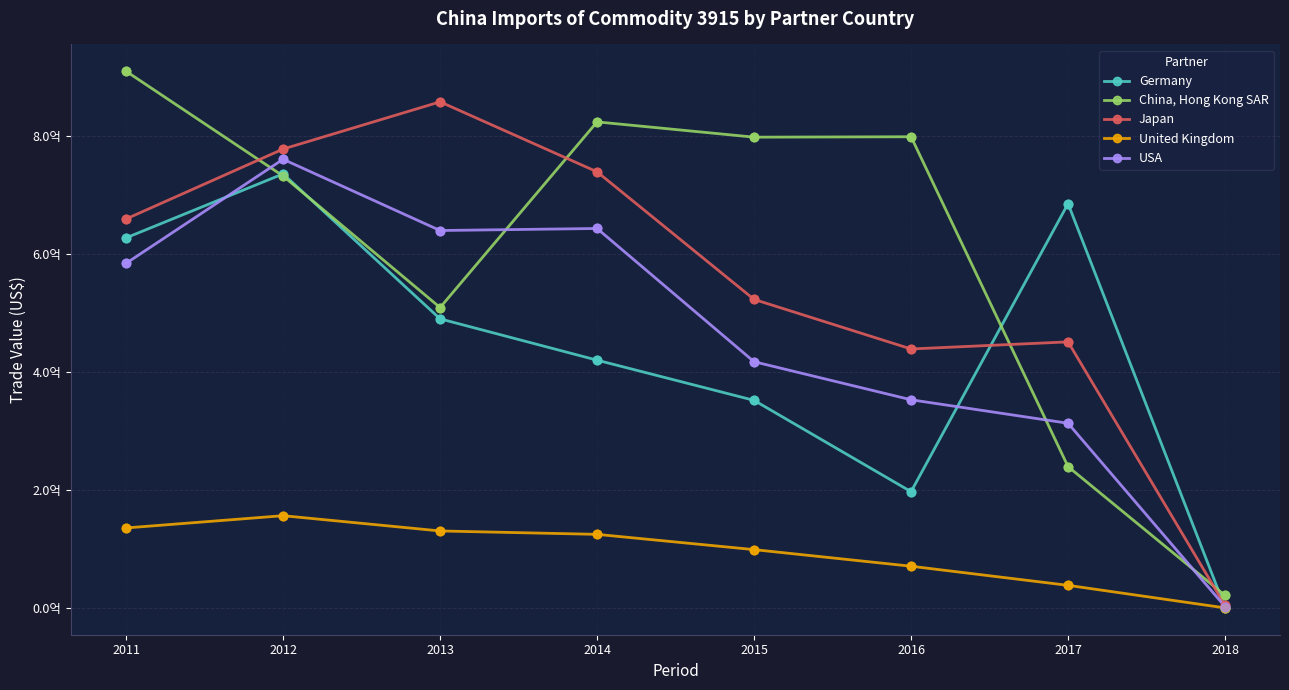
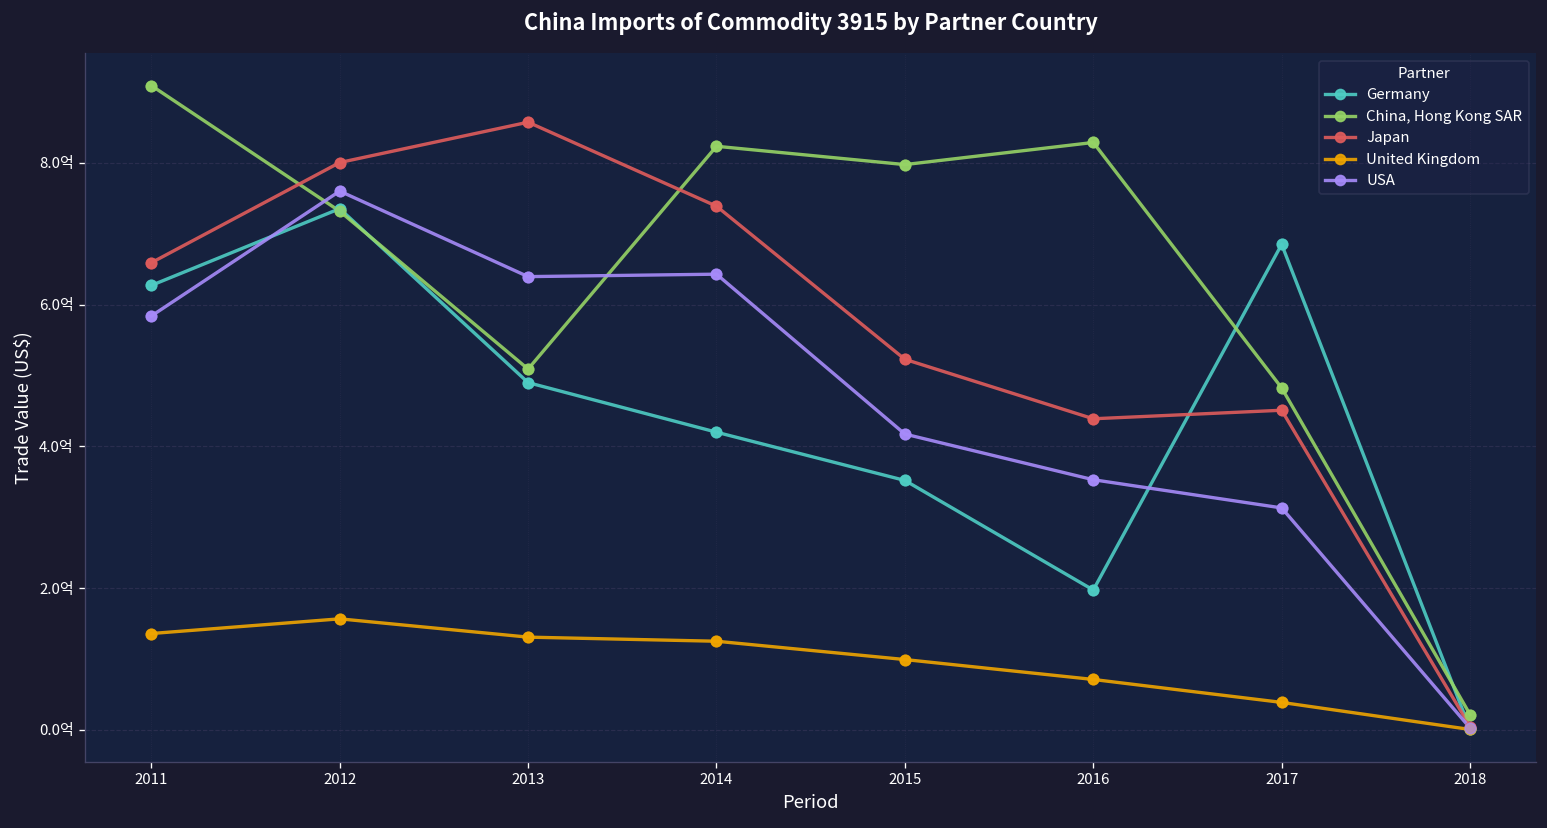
  {
    "Germany": {
      "2011": "6.3억",
      "2013": "4.9억",
      "2014": "4.2억",
      "2015": "3.5억",
      "2016": "2.0억",
      "2017": "6.8억"
    },
    "China, Hong Kong SAR": {
      "2011": "9.1억",
      "2013": "5.1억",
      "2014": "8.2억",
      "2015": "8.0억",
-     "2016": "8.0억",
-     "2017": "2.4억",
+     "2016": "8.3억",
+     "2017": "4.8억",
      "2018": "0.2억"
    },
    "Japan": {
      "2011": "6.6억",
-     "2012": "7.8억",
+     "2012": "8.0억",
      "2013": "8.6억",
      "2014": "7.4억",
      "2015": "5.2억",
      "2016": "4.4억",
      "2017": "4.5억"
    },
    "United Kingdom": {
      "2011": "1.4억",
      "2012": "1.6억",
      "2013": "1.3억",
      "2014": "1.2억",
      "2015": "1.0억",
      "2016": "0.7억",
      "2017": "0.4억"
    },
    "USA": {
      "2011": "5.8억",
      "2012": "7.6억",
      "2013": "6.4억",
      "2014": "6.4억",
      "2015": "4.2억",
      "2016": "3.5억",
      "2017": "3.1억"
    }
  }
